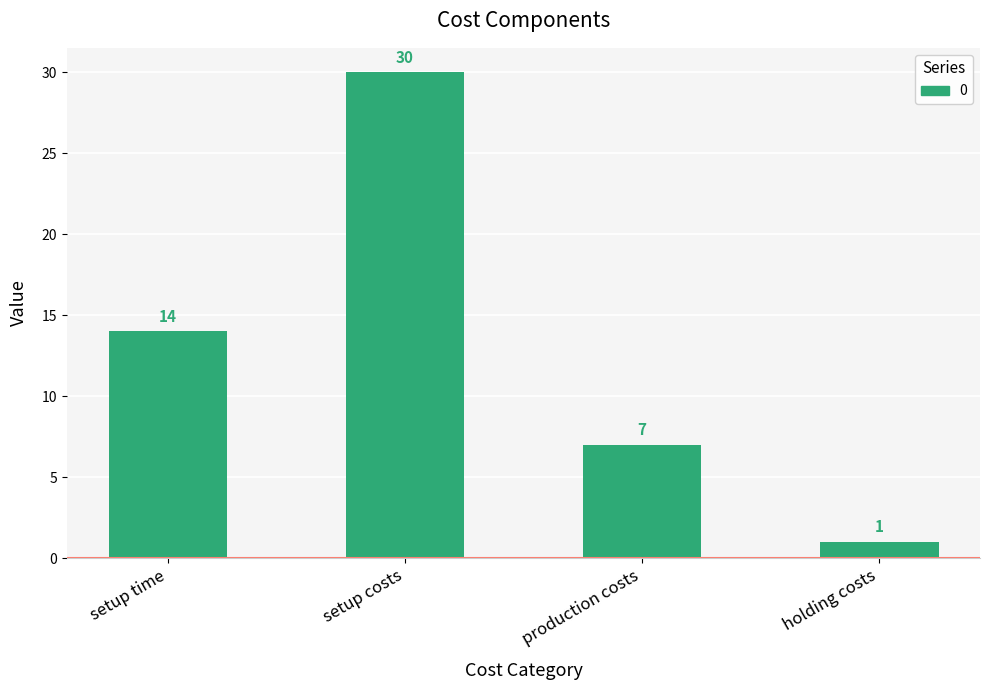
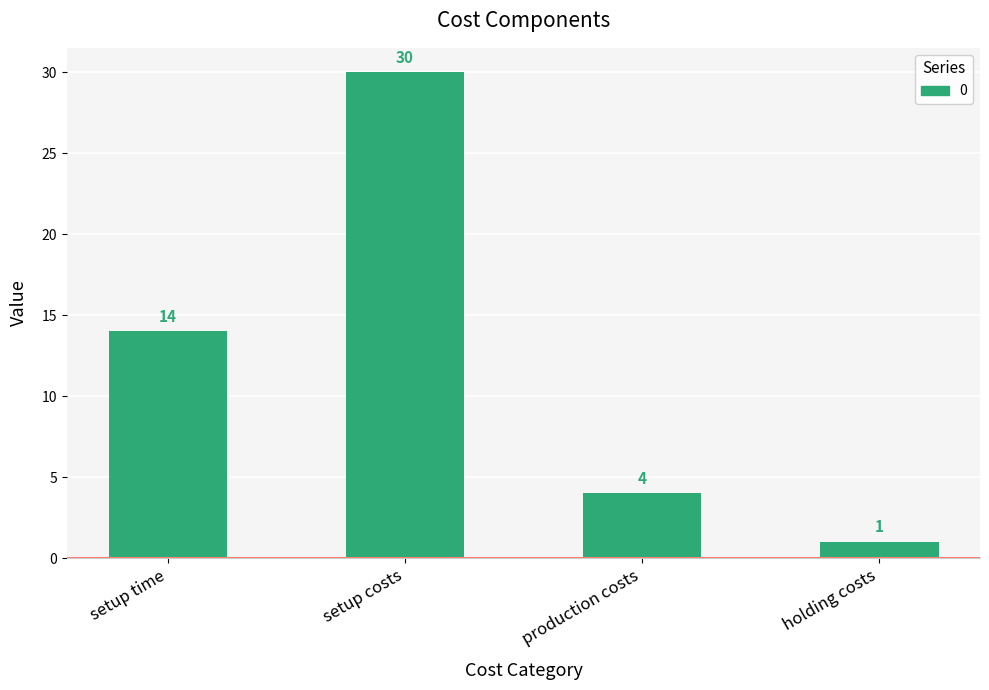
  {
    "setup time": 14,
    "setup costs": 30,
-   "production costs": 7,
+   "production costs": 4,
    "holding costs": 1
  }
